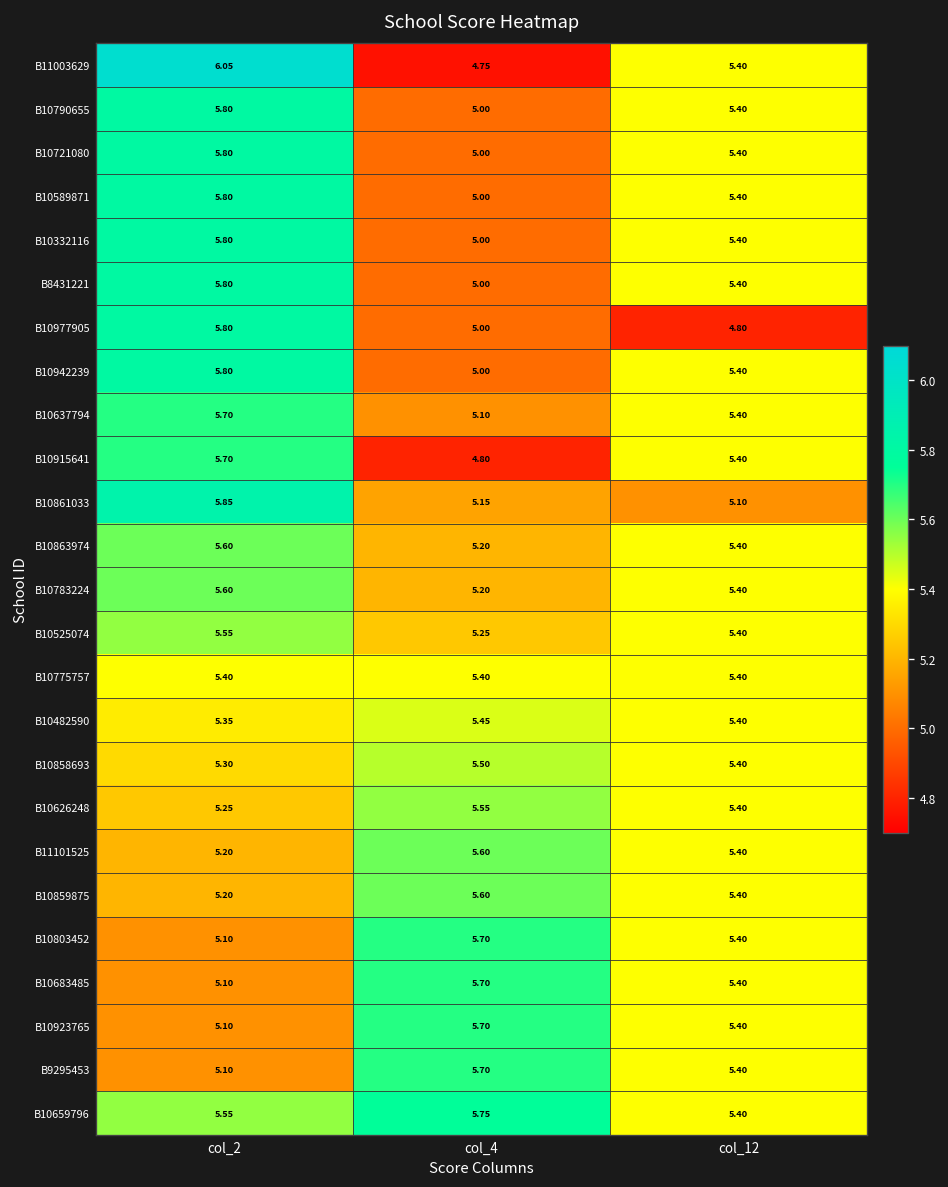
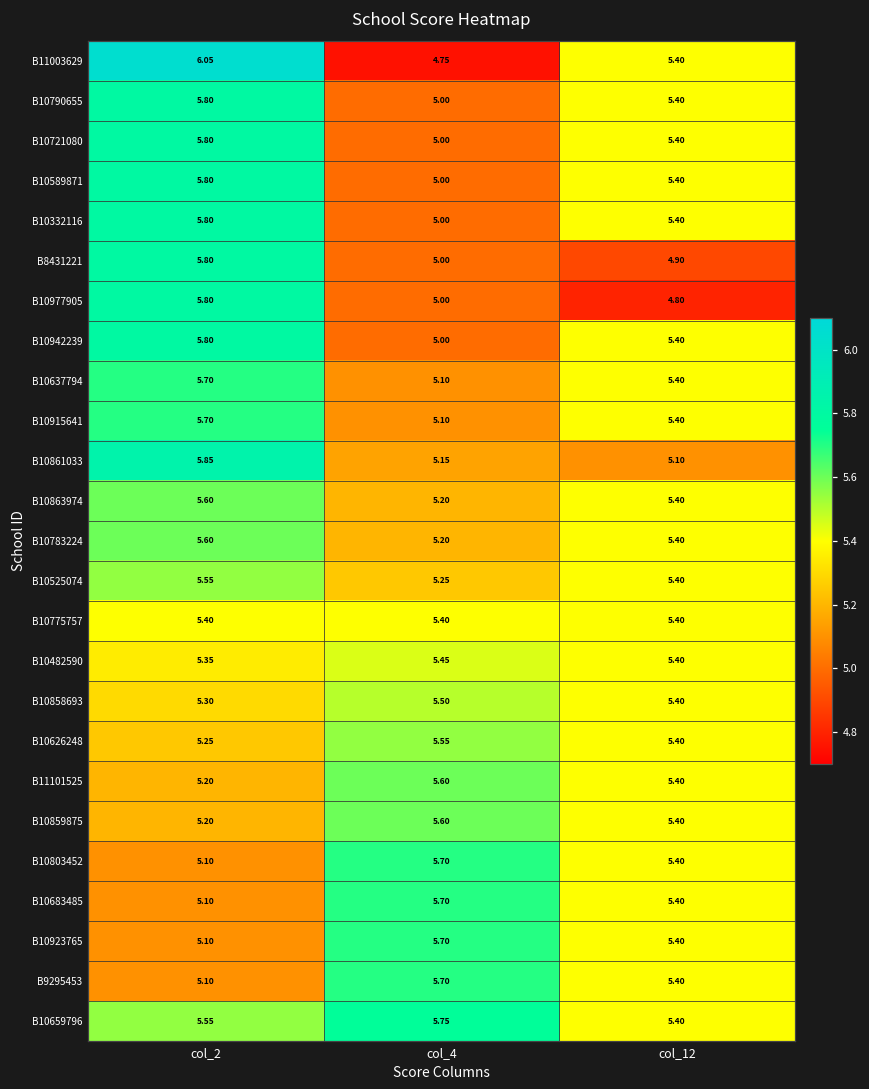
  {
    "B11003629": {
      "col_2": 6.05,
      "col_4": 4.75,
      "col_12": 5.40
    },
    "B10790655": {
      "col_2": 5.80,
      "col_4": 5.00,
      "col_12": 5.40
    },
    "B10721080": {
      "col_2": 5.80,
      "col_4": 5.00,
      "col_12": 5.40
    },
    "B10589871": {
      "col_2": 5.80,
      "col_4": 5.00,
      "col_12": 5.40
    },
    "B10332116": {
      "col_2": 5.80,
      "col_4": 5.00,
      "col_12": 5.40
    },
    "B8431221": {
      "col_2": 5.80,
      "col_4": 5.00,
-     "col_12": 5.40
+     "col_12": 4.90
    },
    "B10977905": {
      "col_2": 5.80,
      "col_4": 5.00,
      "col_12": 4.80
    },
    "B10942239": {
      "col_2": 5.80,
      "col_4": 5.00,
      "col_12": 5.40
    },
    "B10637794": {
      "col_2": 5.70,
      "col_4": 5.10,
      "col_12": 5.40
    },
    "B10915641": {
      "col_2": 5.70,
-     "col_4": 4.80,
+     "col_4": 5.10,
      "col_12": 5.40
    },
    "B10861033": {
      "col_2": 5.85,
      "col_4": 5.15,
      "col_12": 5.10
    },
    "B10863974": {
      "col_2": 5.60,
      "col_4": 5.20,
      "col_12": 5.40
    },
    "B10783224": {
      "col_2": 5.60,
      "col_4": 5.20,
      "col_12": 5.40
    },
    "B10525074": {
      "col_2": 5.55,
      "col_4": 5.25,
      "col_12": 5.40
    },
    "B10775757": {
      "col_2": 5.40,
      "col_4": 5.40,
      "col_12": 5.40
    },
    "B10482590": {
      "col_2": 5.35,
      "col_4": 5.45,
      "col_12": 5.40
    },
    "B10858693": {
      "col_2": 5.30,
      "col_4": 5.50,
      "col_12": 5.40
    },
    "B10626248": {
      "col_2": 5.25,
      "col_4": 5.55,
      "col_12": 5.40
    },
    "B11101525": {
      "col_2": 5.20,
      "col_4": 5.60,
      "col_12": 5.40
    },
    "B10859875": {
      "col_2": 5.20,
      "col_4": 5.60,
      "col_12": 5.40
    },
    "B10803452": {
      "col_2": 5.10,
      "col_4": 5.70,
      "col_12": 5.40
    },
    "B10683485": {
      "col_2": 5.10,
      "col_4": 5.70,
      "col_12": 5.40
    },
    "B10923765": {
      "col_2": 5.10,
      "col_4": 5.70,
      "col_12": 5.40
    },
    "B9295453": {
      "col_2": 5.10,
      "col_4": 5.70,
      "col_12": 5.40
    },
    "B10659796": {
      "col_2": 5.55,
      "col_4": 5.75,
      "col_12": 5.40
    }
  }
